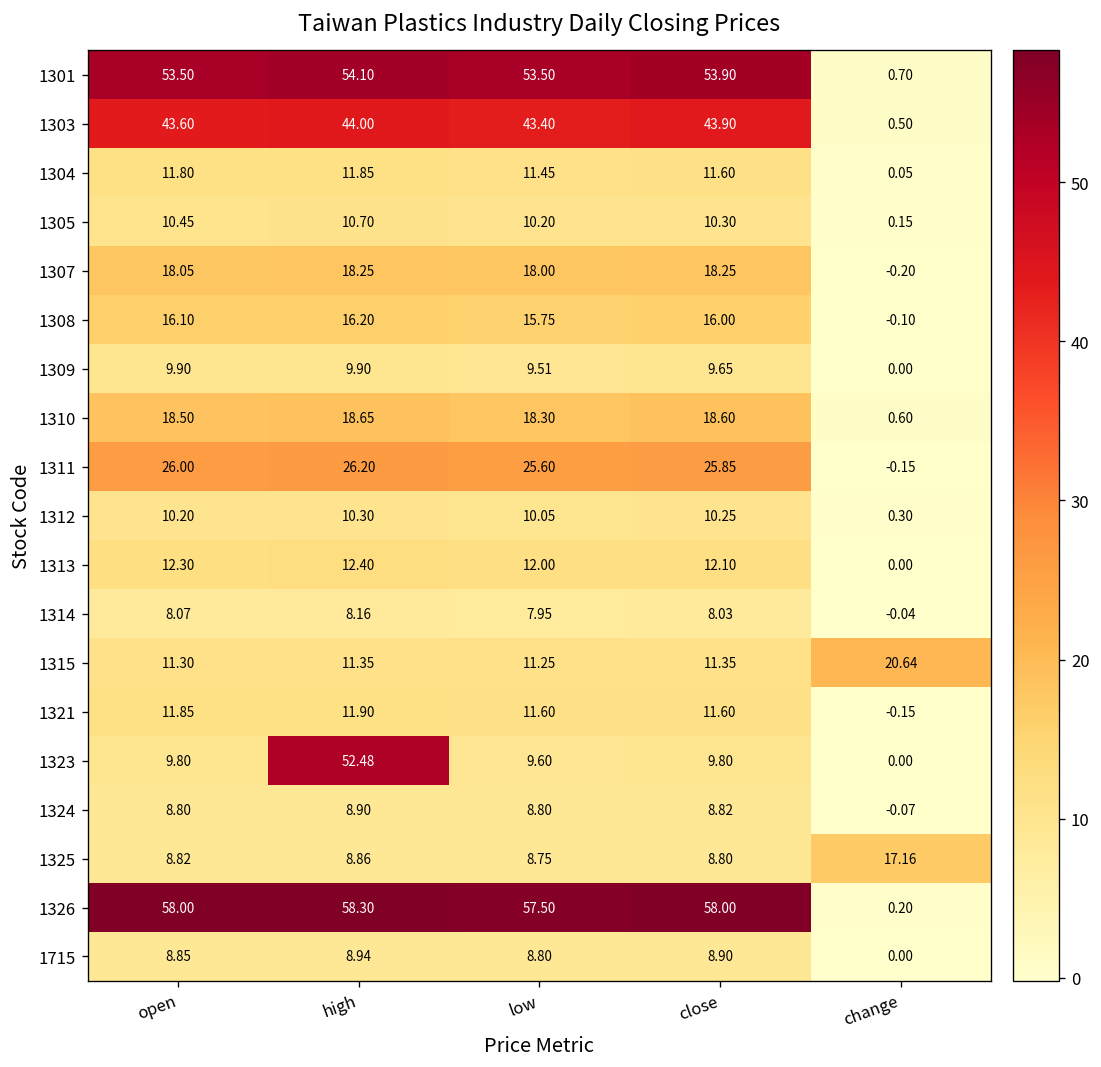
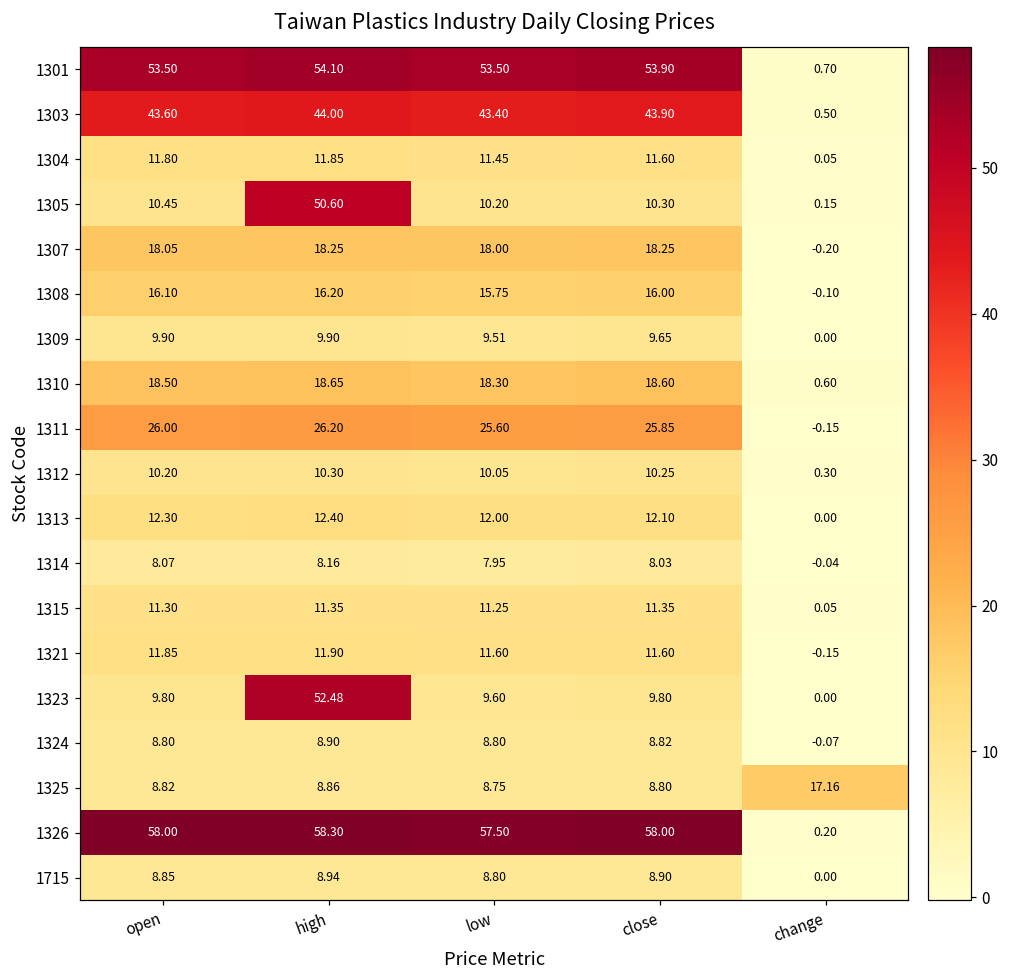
  {
    "1301": {
      "open": 53.50,
      "high": 54.10,
      "low": 53.50,
      "close": 53.90,
      "change": 0.70
    },
    "1303": {
      "open": 43.60,
      "high": 44.00,
      "low": 43.40,
      "close": 43.90,
      "change": 0.50
    },
    "1304": {
      "open": 11.80,
      "high": 11.85,
      "low": 11.45,
      "close": 11.60,
      "change": 0.05
    },
    "1305": {
      "open": 10.45,
-     "high": 10.70,
+     "high": 50.60,
      "low": 10.20,
      "close": 10.30,
      "change": 0.15
    },
    "1307": {
      "open": 18.05,
      "high": 18.25,
      "low": 18.00,
      "close": 18.25,
      "change": -0.20
    },
    "1308": {
      "open": 16.10,
      "high": 16.20,
      "low": 15.75,
      "close": 16.00,
      "change": -0.10
    },
    "1309": {
      "open": 9.90,
      "high": 9.90,
      "low": 9.51,
      "close": 9.65,
      "change": 0.00
    },
    "1310": {
      "open": 18.50,
      "high": 18.65,
      "low": 18.30,
      "close": 18.60,
      "change": 0.60
    },
    "1311": {
      "open": 26.00,
      "high": 26.20,
      "low": 25.60,
      "close": 25.85,
      "change": -0.15
    },
    "1312": {
      "open": 10.20,
      "high": 10.30,
      "low": 10.05,
      "close": 10.25,
      "change": 0.30
    },
    "1313": {
      "open": 12.30,
      "high": 12.40,
      "low": 12.00,
      "close": 12.10,
      "change": 0.00
    },
    "1314": {
      "open": 8.07,
      "high": 8.16,
      "low": 7.95,
      "close": 8.03,
      "change": -0.04
    },
    "1315": {
      "open": 11.30,
      "high": 11.35,
      "low": 11.25,
      "close": 11.35,
-     "change": 20.64
+     "change": 0.05
    },
    "1321": {
      "open": 11.85,
      "high": 11.90,
      "low": 11.60,
      "close": 11.60,
      "change": -0.15
    },
    "1323": {
      "open": 9.80,
      "high": 52.48,
      "low": 9.60,
      "close": 9.80,
      "change": 0.00
    },
    "1324": {
      "open": 8.80,
      "high": 8.90,
      "low": 8.80,
      "close": 8.82,
      "change": -0.07
    },
    "1325": {
      "open": 8.82,
      "high": 8.86,
      "low": 8.75,
      "close": 8.80,
      "change": 17.16
    },
    "1326": {
      "open": 58.00,
      "high": 58.30,
      "low": 57.50,
      "close": 58.00,
      "change": 0.20
    },
    "1715": {
      "open": 8.85,
      "high": 8.94,
      "low": 8.80,
      "close": 8.90,
      "change": 0.00
    }
  }
